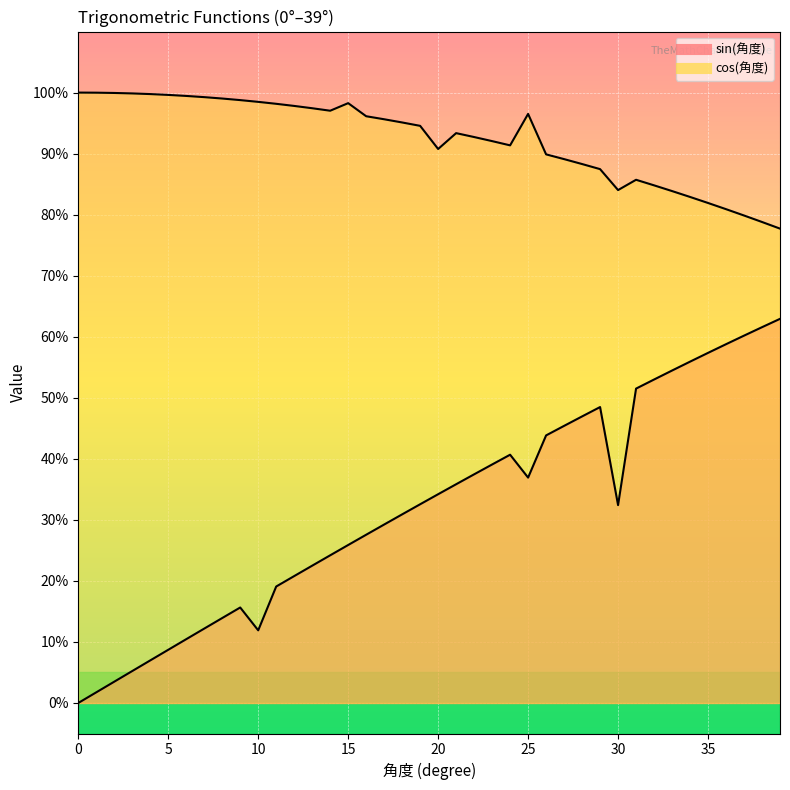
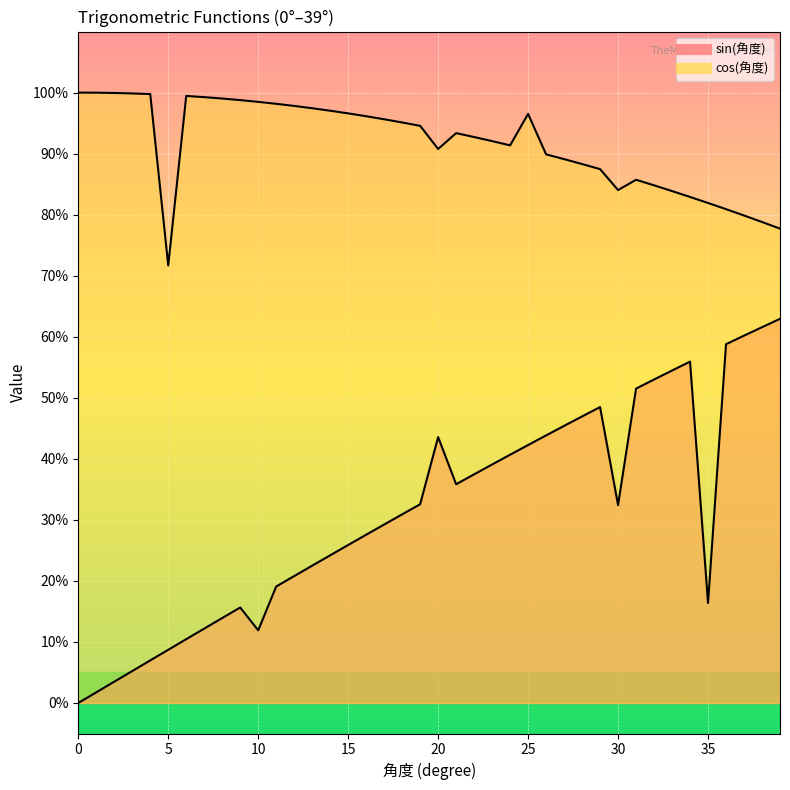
  {
    "sin(角度)": {
      "5": "9%",
      "10": "12%",
      "15": "26%",
-     "20": "34%",
-     "25": "37%",
+     "20": "44%",
+     "25": "42%",
      "30": "32%",
-     "35": "57%"
+     "35": "16%"
    },
    "cos(角度)": {
      "0": "100%",
-     "5": "100%",
+     "5": "72%",
      "10": "98%",
-     "15": "98%",
+     "15": "97%",
      "20": "91%",
      "25": "97%",
      "30": "84%",
      "35": "82%"
    }
  }
